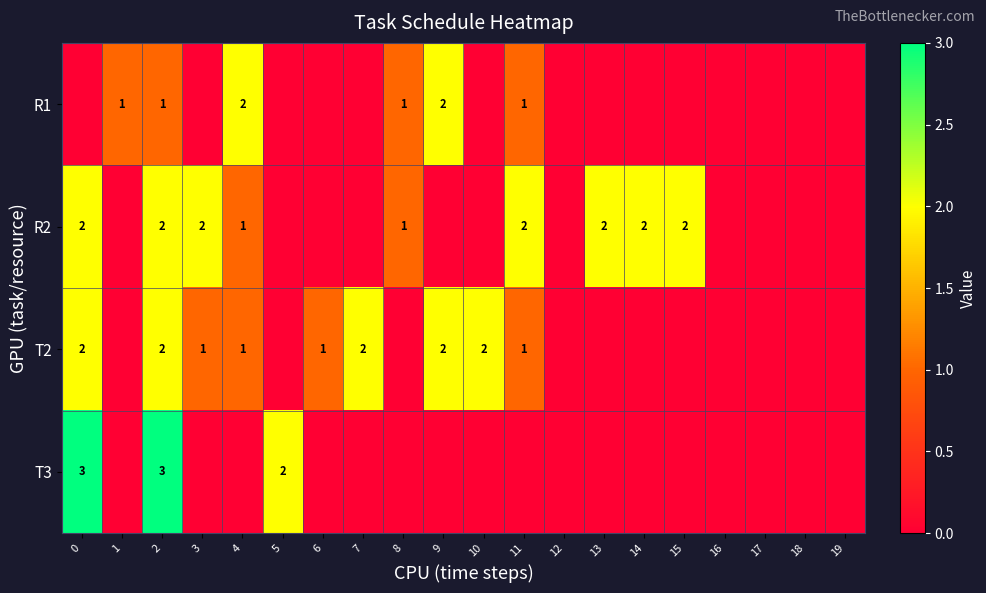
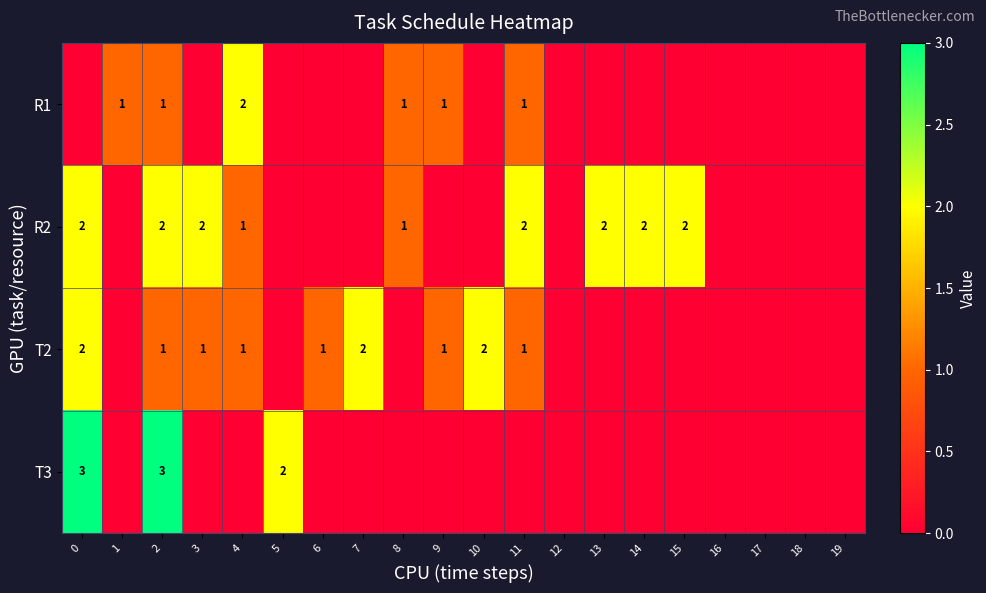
  {
    "R1": {
-     "9": 2
+     "9": 1
    },
    "T2": {
-     "2": 2,
-     "9": 2
+     "2": 1,
+     "9": 1
    }
  }
